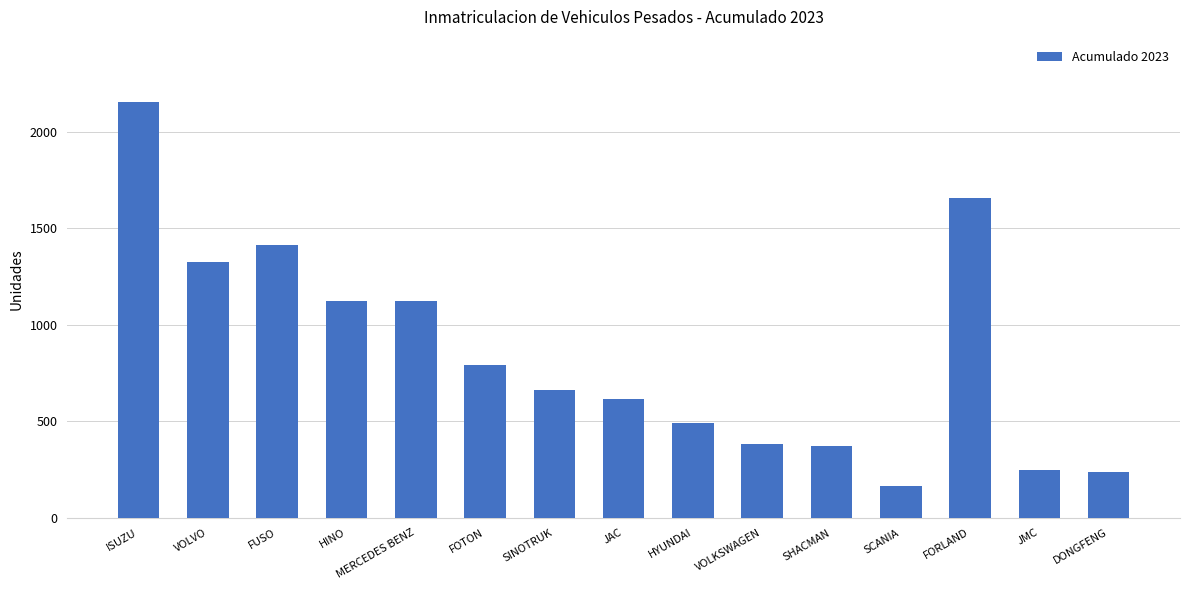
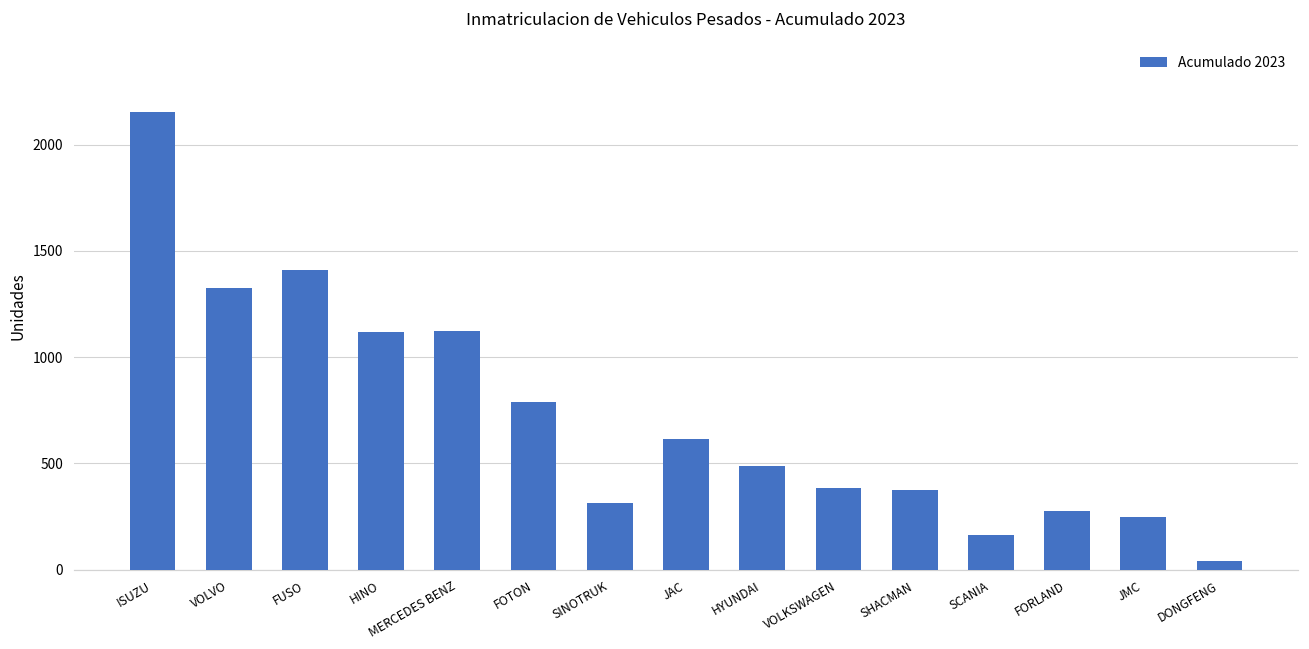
  {
    "ISUZU": 2150,
    "VOLVO": 1330,
    "FUSO": 1410,
    "HINO": 1120,
    "MERCEDES BENZ": 1130,
    "FOTON": 790,
-   "SINOTRUK": 660,
+   "SINOTRUK": 310,
    "JAC": 610,
    "HYUNDAI": 490,
    "VOLKSWAGEN": 380,
    "SHACMAN": 370,
    "SCANIA": 160,
-   "FORLAND": 1660,
+   "FORLAND": 270,
    "JMC": 250,
-   "DONGFENG": 240
+   "DONGFENG": 40
  }
